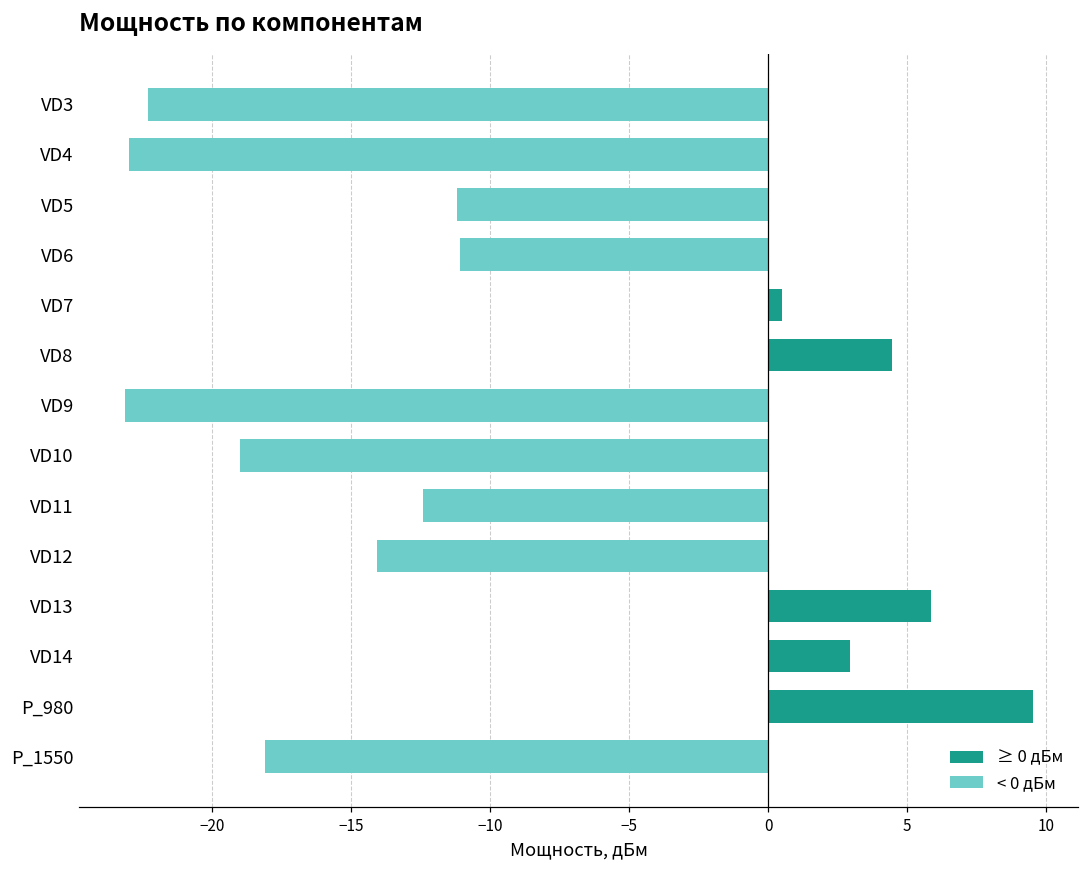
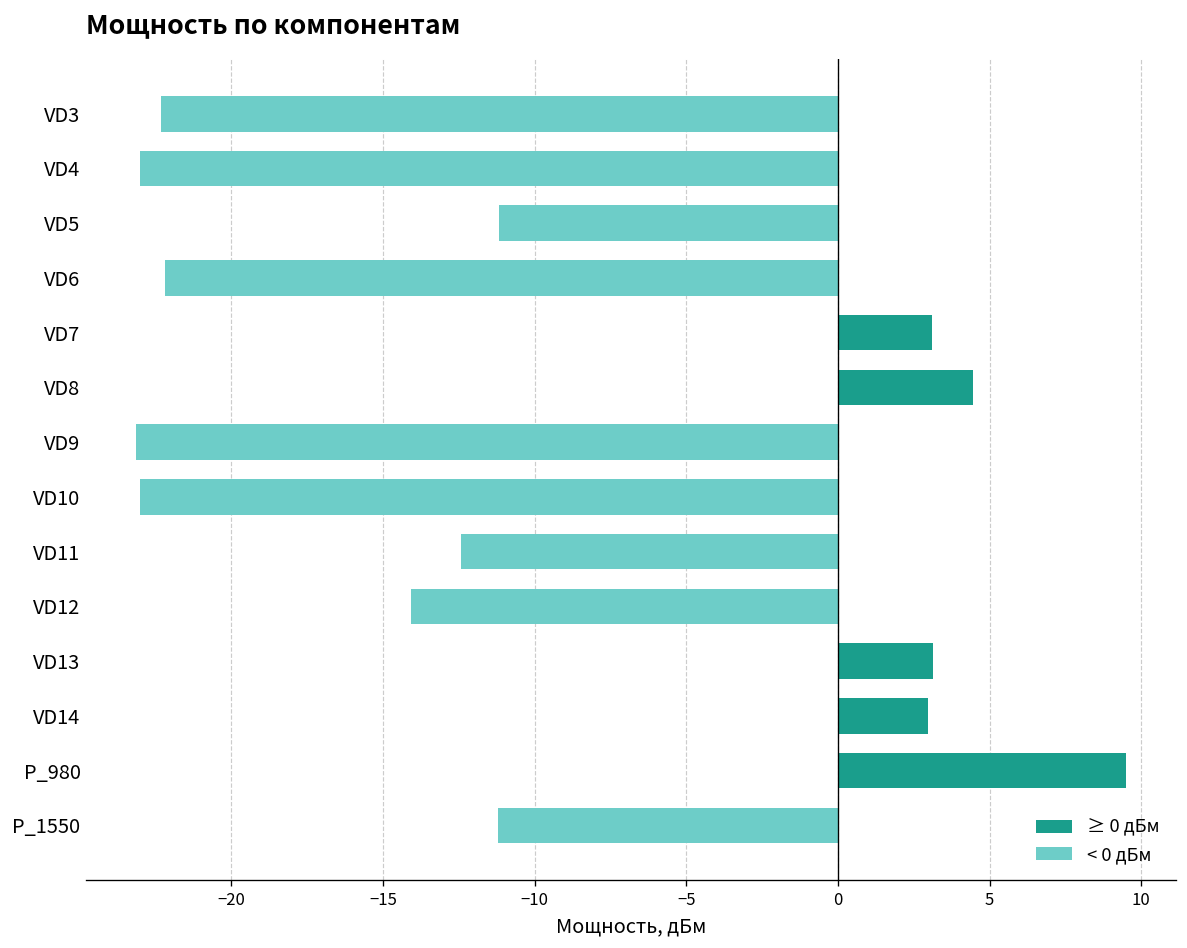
  {
    "VD3": -22.3,
    "VD4": -23.0,
    "VD5": -11.2,
-   "VD6": -11.1,
-   "VD7": 0.5,
+   "VD6": -22.2,
+   "VD7": 3.1,
    "VD8": 4.5,
    "VD9": -23.2,
-   "VD10": -19,
+   "VD10": -23,
    "VD11": -12.4,
    "VD12": -14.1,
-   "VD13": 5.9,
+   "VD13": 3.1,
    "VD14": 3.0,
    "P_980": 9.5,
-   "P_1550": -18.1
+   "P_1550": -11.2
  }
